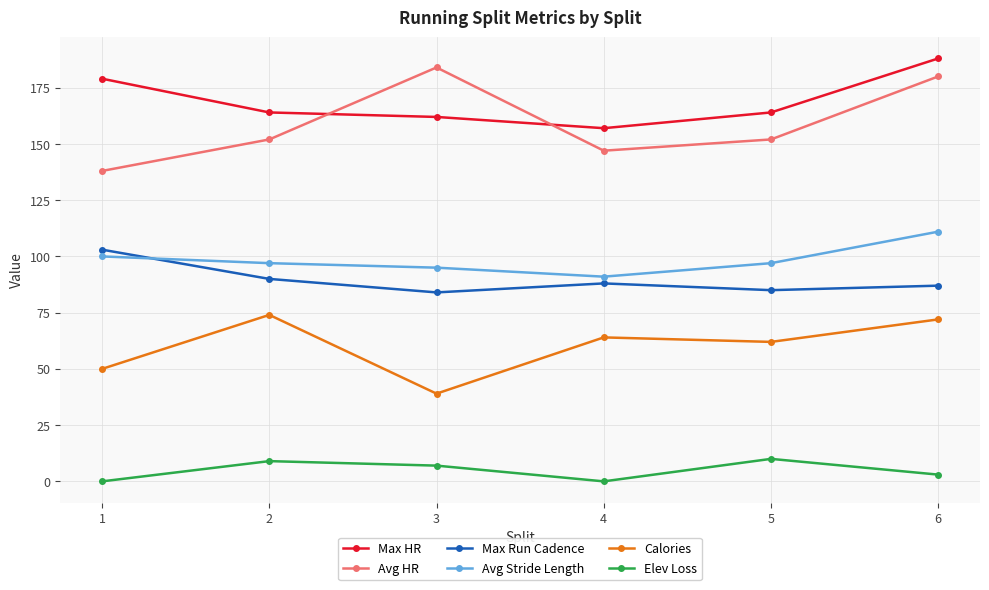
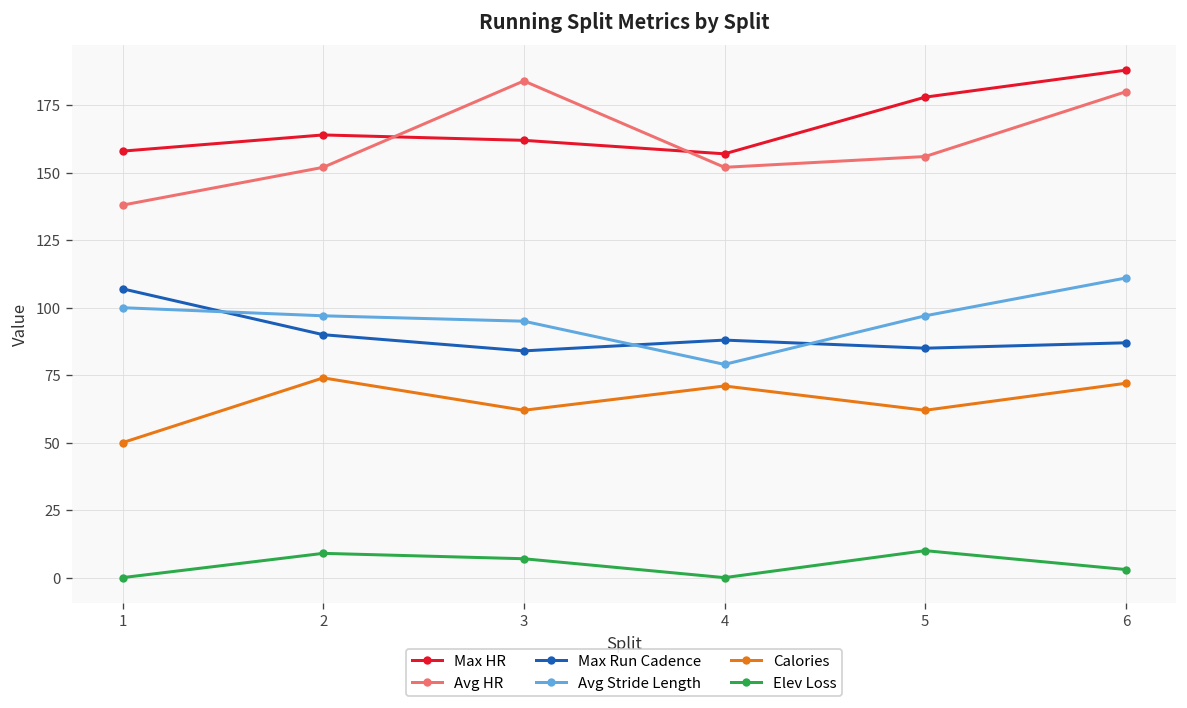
  {
    "Max HR": {
-     "1": 179,
+     "1": 158,
      "2": 164,
      "3": 162,
      "4": 157,
-     "5": 164,
+     "5": 178,
      "6": 188
    },
    "Avg HR": {
      "1": 138,
      "2": 152,
      "3": 184,
-     "4": 147,
-     "5": 152,
+     "4": 152,
+     "5": 156,
      "6": 180
    },
    "Max Run Cadence": {
-     "1": 103,
+     "1": 107,
      "2": 90,
      "3": 84,
      "4": 88,
      "5": 85,
      "6": 87
    },
    "Avg Stride Length": {
      "1": 100,
      "2": 97,
      "3": 95,
-     "4": 91,
+     "4": 79,
      "5": 97,
      "6": 111
    },
    "Calories": {
      "1": 50,
      "2": 74,
-     "3": 39,
-     "4": 64,
+     "3": 62,
+     "4": 71,
      "5": 62,
      "6": 72
    },
    "Elev Loss": {
      "1": 0,
      "2": 9,
      "3": 7,
      "4": 0,
      "5": 10,
      "6": 3
    }
  }
